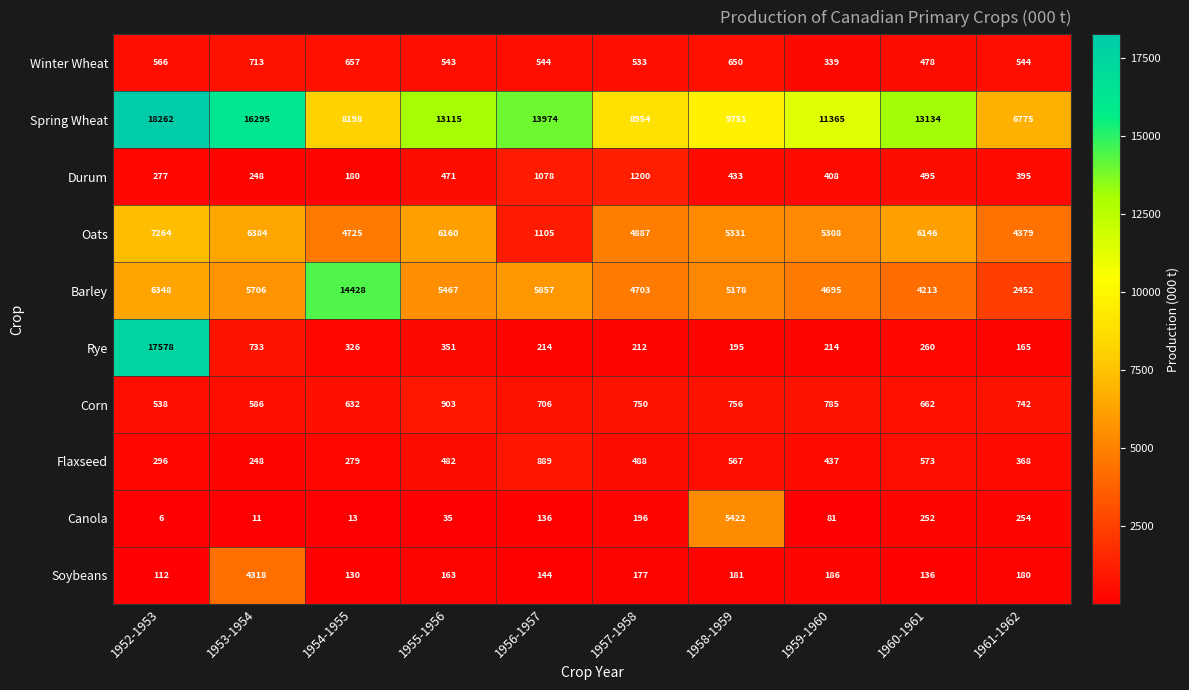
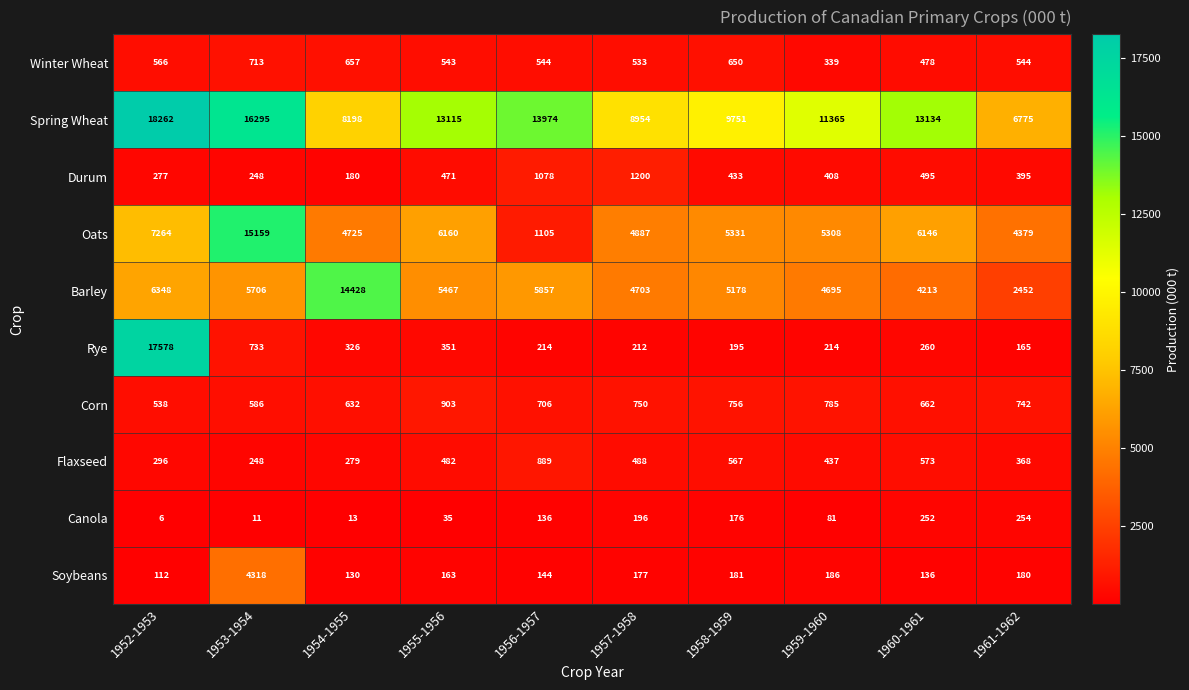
  {
    "Winter Wheat": {
      "1952-1953": 566,
      "1953-1954": 713,
      "1954-1955": 657,
      "1955-1956": 543,
      "1956-1957": 544,
      "1957-1958": 533,
      "1958-1959": 650,
      "1959-1960": 339,
      "1960-1961": 478,
      "1961-1962": 544
    },
    "Spring Wheat": {
      "1952-1953": 18262,
      "1953-1954": 16295,
      "1954-1955": 8198,
      "1955-1956": 13115,
      "1956-1957": 13974,
      "1957-1958": 8954,
      "1958-1959": 9751,
      "1959-1960": 11365,
      "1960-1961": 13134,
      "1961-1962": 6775
    },
    "Durum": {
      "1952-1953": 277,
      "1953-1954": 248,
      "1954-1955": 180,
      "1955-1956": 471,
      "1956-1957": 1078,
      "1957-1958": 1200,
      "1958-1959": 433,
      "1959-1960": 408,
      "1960-1961": 495,
      "1961-1962": 395
    },
    "Oats": {
      "1952-1953": 7264,
-     "1953-1954": 6384,
+     "1953-1954": 15159,
      "1954-1955": 4725,
      "1955-1956": 6160,
      "1956-1957": 1105,
      "1957-1958": 4887,
      "1958-1959": 5331,
      "1959-1960": 5308,
      "1960-1961": 6146,
      "1961-1962": 4379
    },
    "Barley": {
      "1952-1953": 6348,
      "1953-1954": 5706,
      "1954-1955": 14428,
      "1955-1956": 5467,
      "1956-1957": 5857,
      "1957-1958": 4703,
      "1958-1959": 5178,
      "1959-1960": 4695,
      "1960-1961": 4213,
      "1961-1962": 2452
    },
    "Rye": {
      "1952-1953": 17578,
      "1953-1954": 733,
      "1954-1955": 326,
      "1955-1956": 351,
      "1956-1957": 214,
      "1957-1958": 212,
      "1958-1959": 195,
      "1959-1960": 214,
      "1960-1961": 260,
      "1961-1962": 165
    },
    "Corn": {
      "1952-1953": 538,
      "1953-1954": 586,
      "1954-1955": 632,
      "1955-1956": 903,
      "1956-1957": 706,
      "1957-1958": 750,
      "1958-1959": 756,
      "1959-1960": 785,
      "1960-1961": 662,
      "1961-1962": 742
    },
    "Flaxseed": {
      "1952-1953": 296,
      "1953-1954": 248,
      "1954-1955": 279,
      "1955-1956": 482,
      "1956-1957": 889,
      "1957-1958": 488,
      "1958-1959": 567,
      "1959-1960": 437,
      "1960-1961": 573,
      "1961-1962": 368
    },
    "Canola": {
      "1952-1953": 6,
      "1953-1954": 11,
      "1954-1955": 13,
      "1955-1956": 35,
      "1956-1957": 136,
      "1957-1958": 196,
-     "1958-1959": 5422,
+     "1958-1959": 176,
      "1959-1960": 81,
      "1960-1961": 252,
      "1961-1962": 254
    },
    "Soybeans": {
      "1952-1953": 112,
      "1953-1954": 4318,
      "1954-1955": 130,
      "1955-1956": 163,
      "1956-1957": 144,
      "1957-1958": 177,
      "1958-1959": 181,
      "1959-1960": 186,
      "1960-1961": 136,
      "1961-1962": 180
    }
  }
